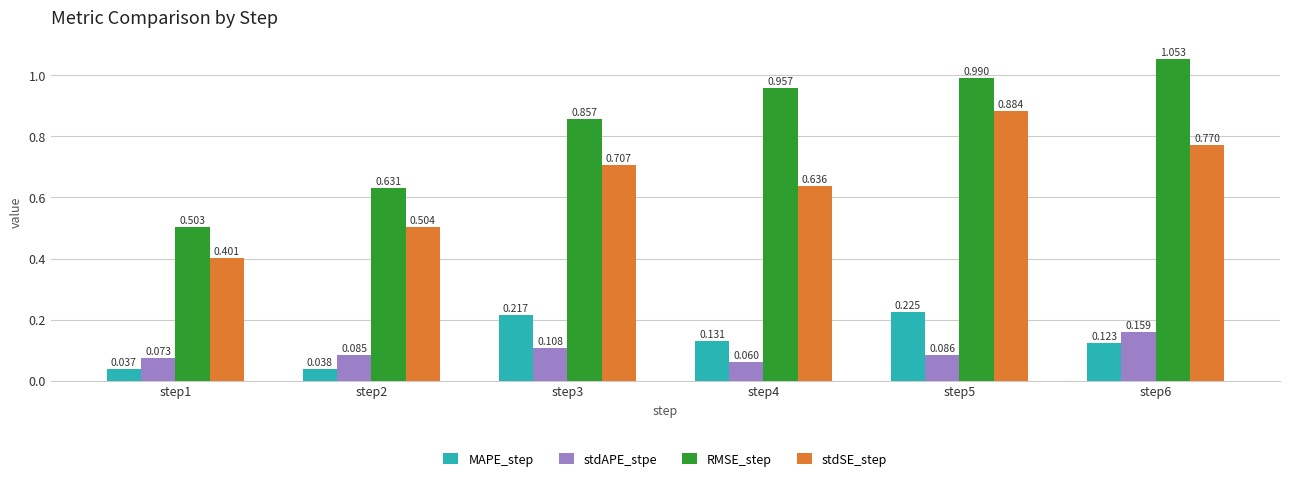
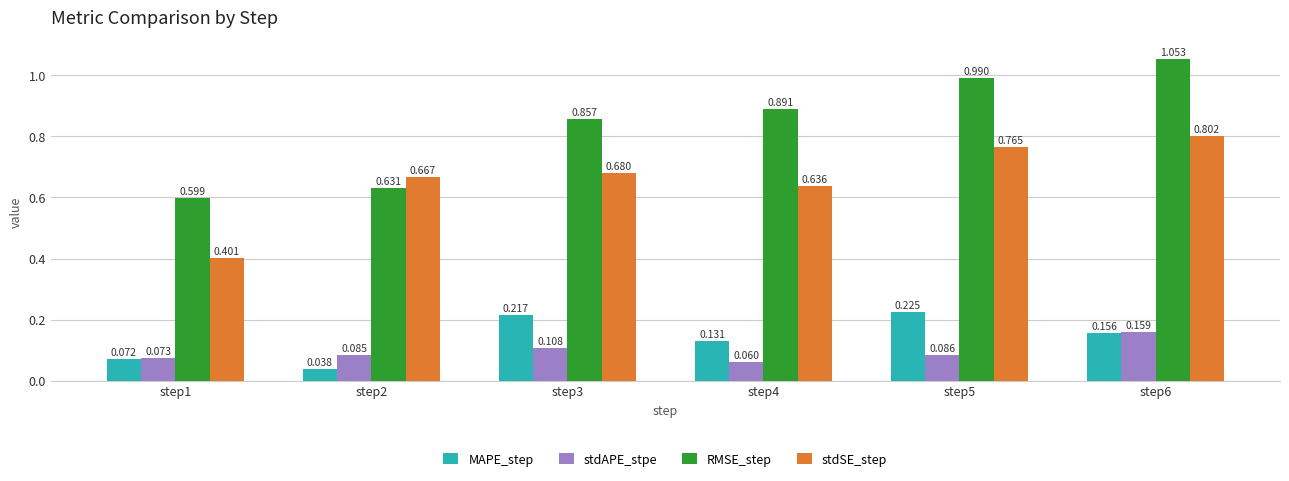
  {
    "MAPE_step": {
-     "step1": 0.037,
+     "step1": 0.072,
      "step2": 0.038,
      "step3": 0.217,
      "step4": 0.131,
      "step5": 0.225,
-     "step6": 0.123
+     "step6": 0.156
    },
    "stdAPE_stpe": {
      "step1": 0.073,
      "step2": 0.085,
      "step3": 0.108,
      "step4": 0.060,
      "step5": 0.086,
      "step6": 0.159
    },
    "RMSE_step": {
-     "step1": 0.503,
+     "step1": 0.599,
      "step2": 0.631,
      "step3": 0.857,
-     "step4": 0.957,
+     "step4": 0.891,
      "step5": 0.990,
      "step6": 1.053
    },
    "stdSE_step": {
      "step1": 0.401,
-     "step2": 0.504,
-     "step3": 0.707,
+     "step2": 0.667,
+     "step3": 0.680,
      "step4": 0.636,
-     "step5": 0.884,
-     "step6": 0.770
+     "step5": 0.765,
+     "step6": 0.802
    }
  }
